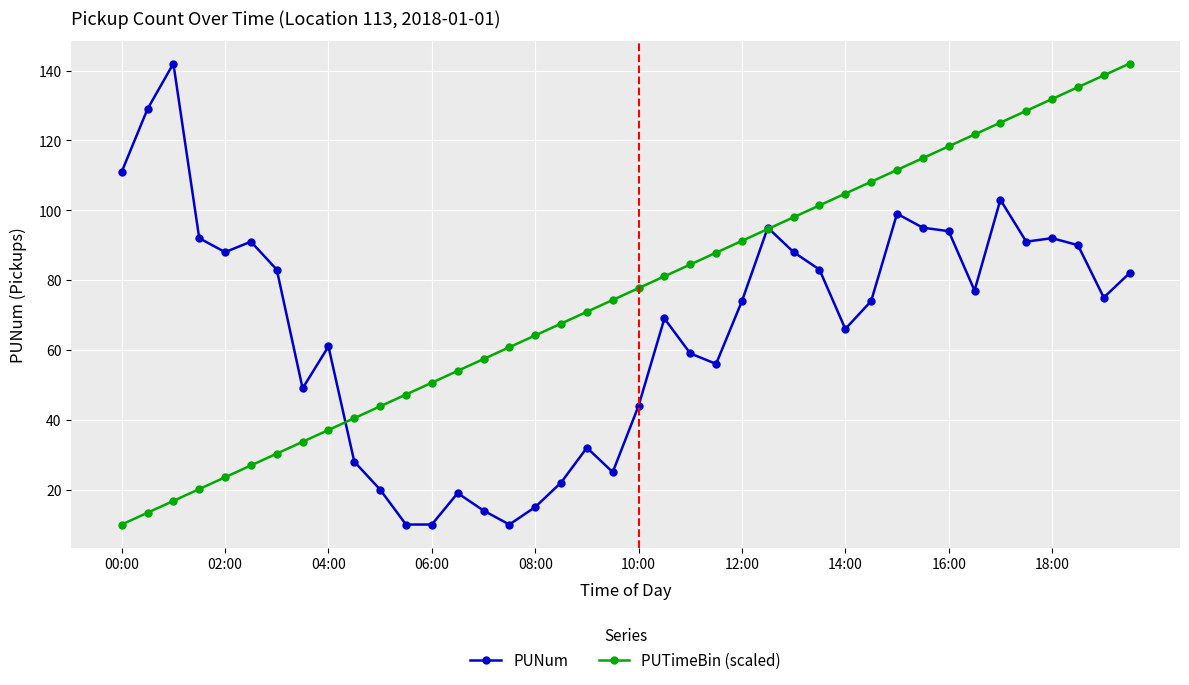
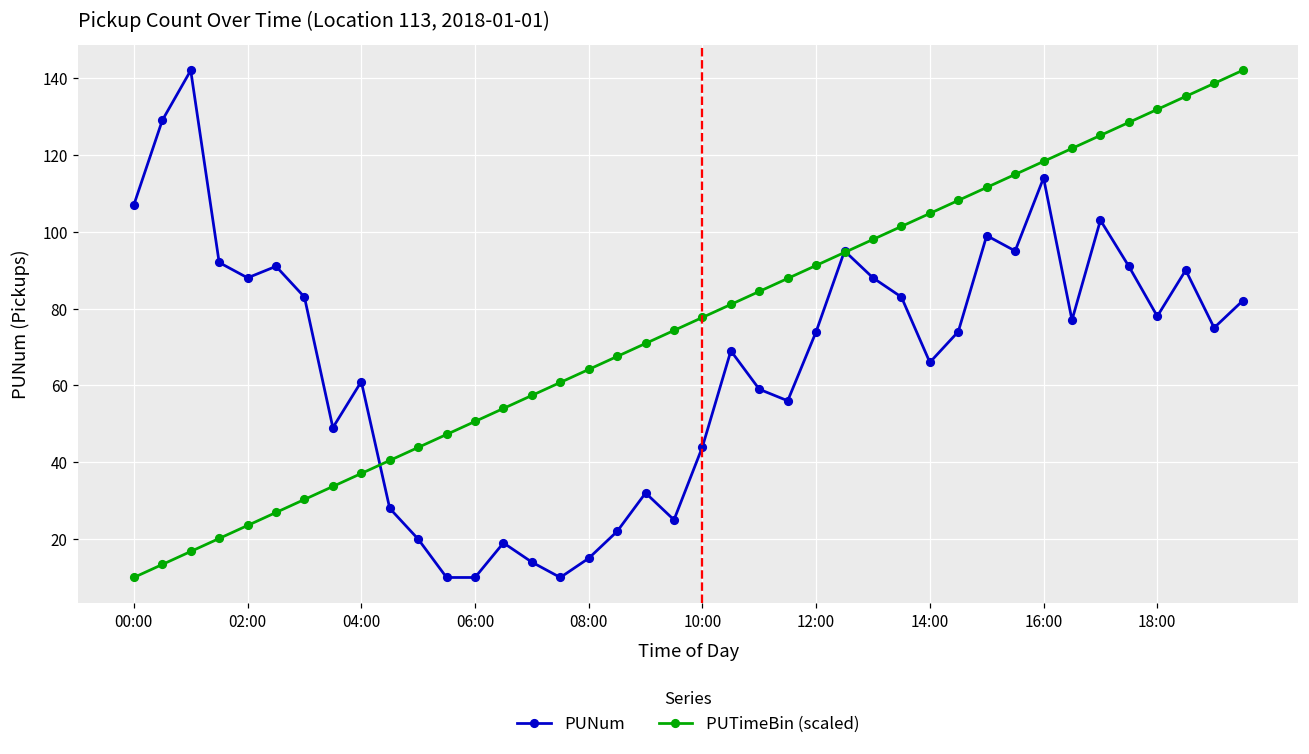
  {
    "PUNum": {
-     "00:00": 111,
+     "00:00": 107,
      "02:00": 88,
      "04:00": 61,
      "06:00": 10,
      "08:00": 15,
      "10:00": 44,
      "12:00": 74,
      "14:00": 66,
-     "16:00": 94,
-     "18:00": 92
+     "16:00": 114,
+     "18:00": 78
    },
    "PUTimeBin (scaled)": {
      "00:00": 10,
      "02:00": 24,
      "04:00": 37,
      "06:00": 51,
      "08:00": 64,
      "10:00": 78,
      "12:00": 91,
      "14:00": 105,
      "16:00": 118,
      "18:00": 132
    }
  }
